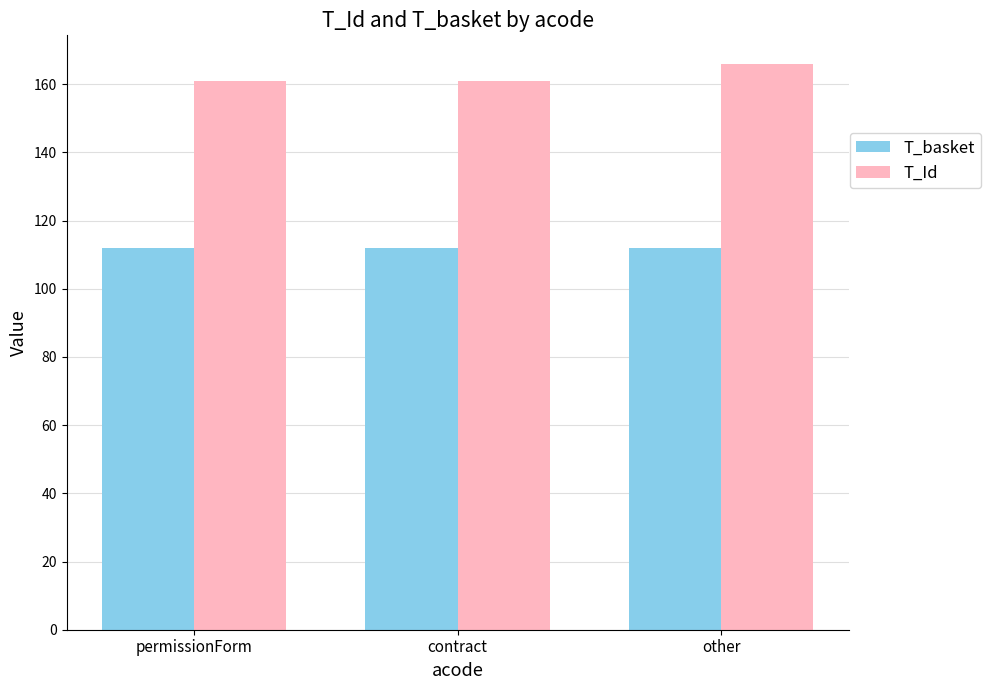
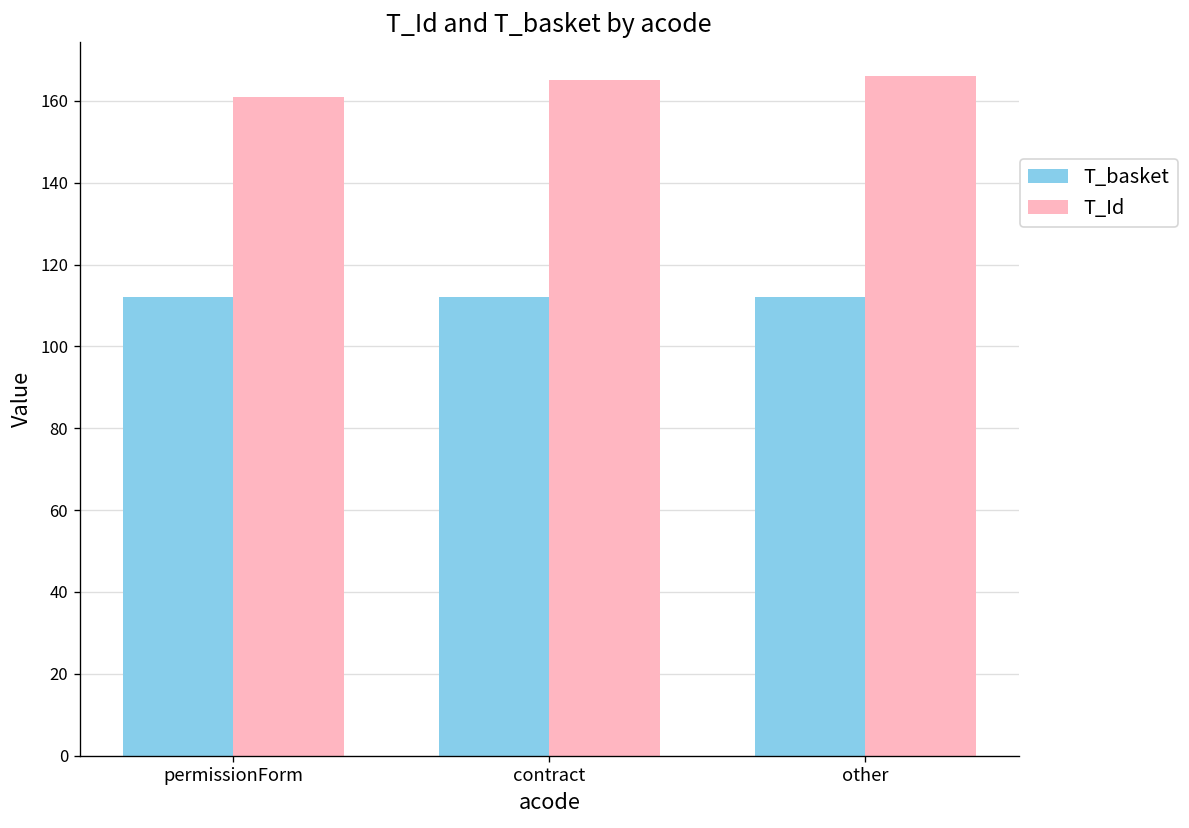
  {
    "T_basket": {
      "permissionForm": 112,
      "contract": 112,
      "other": 112
    },
    "T_Id": {
      "permissionForm": 161,
-     "contract": 161,
+     "contract": 165,
      "other": 166
    }
  }
